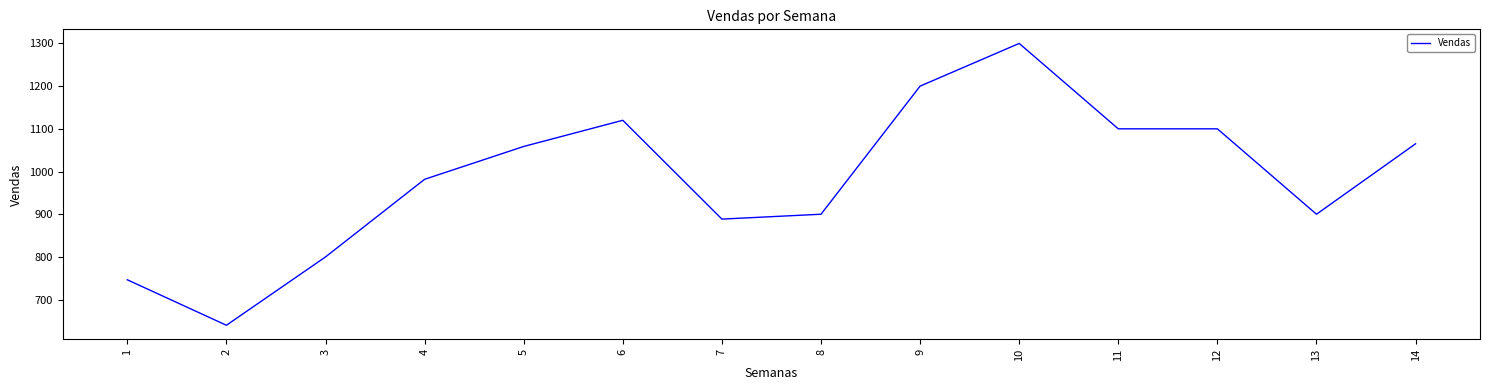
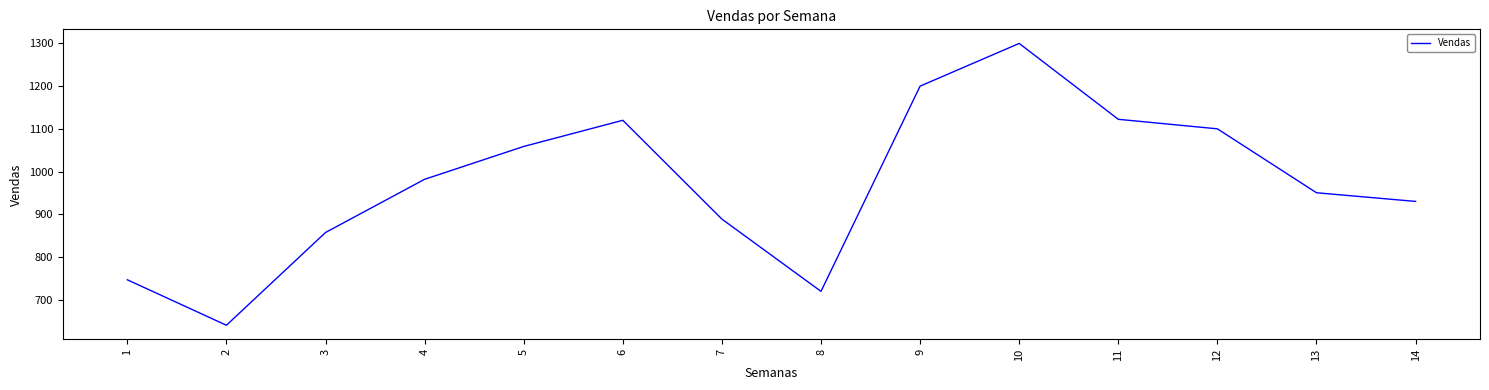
  {
    "1": 750,
    "2": 640,
-   "3": 800,
+   "3": 860,
    "4": 980,
    "5": 1060,
    "6": 1120,
    "7": 890,
-   "8": 900,
+   "8": 720,
    "9": 1200,
    "10": 1300,
-   "11": 1100,
+   "11": 1120,
    "12": 1100,
-   "13": 900,
-   "14": 1070
+   "13": 950,
+   "14": 930
  }
